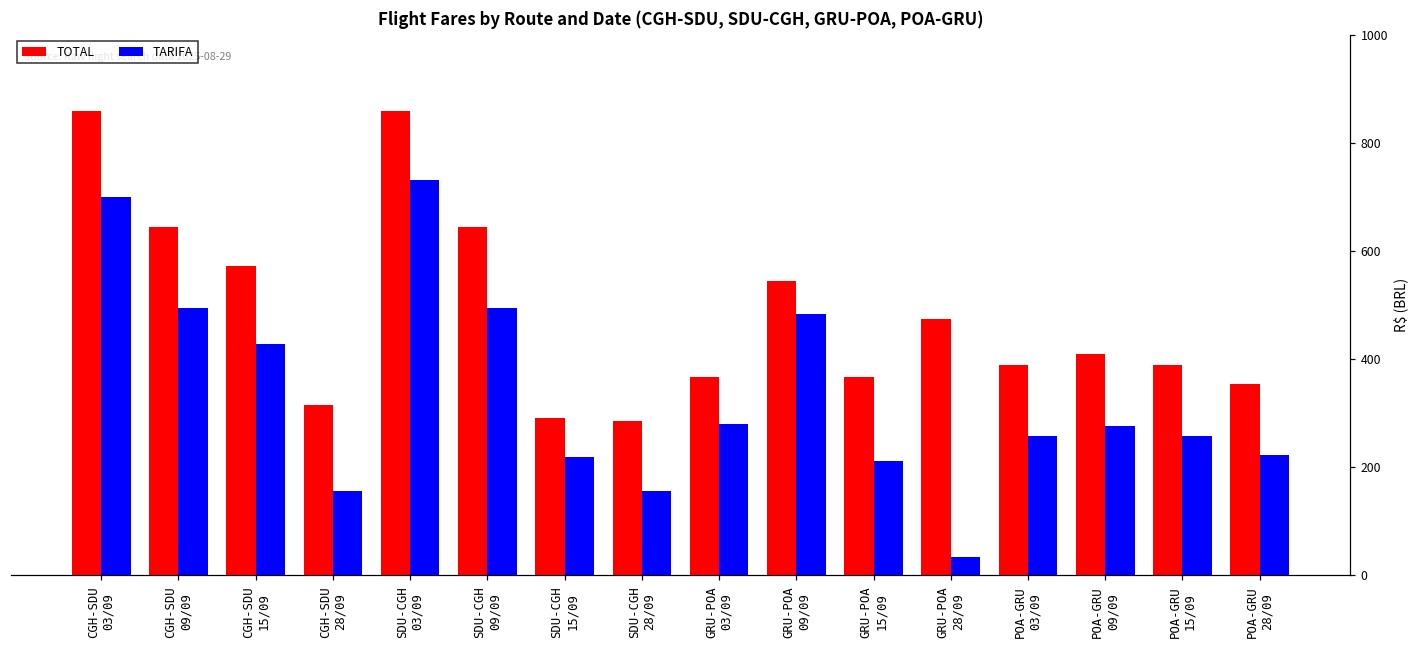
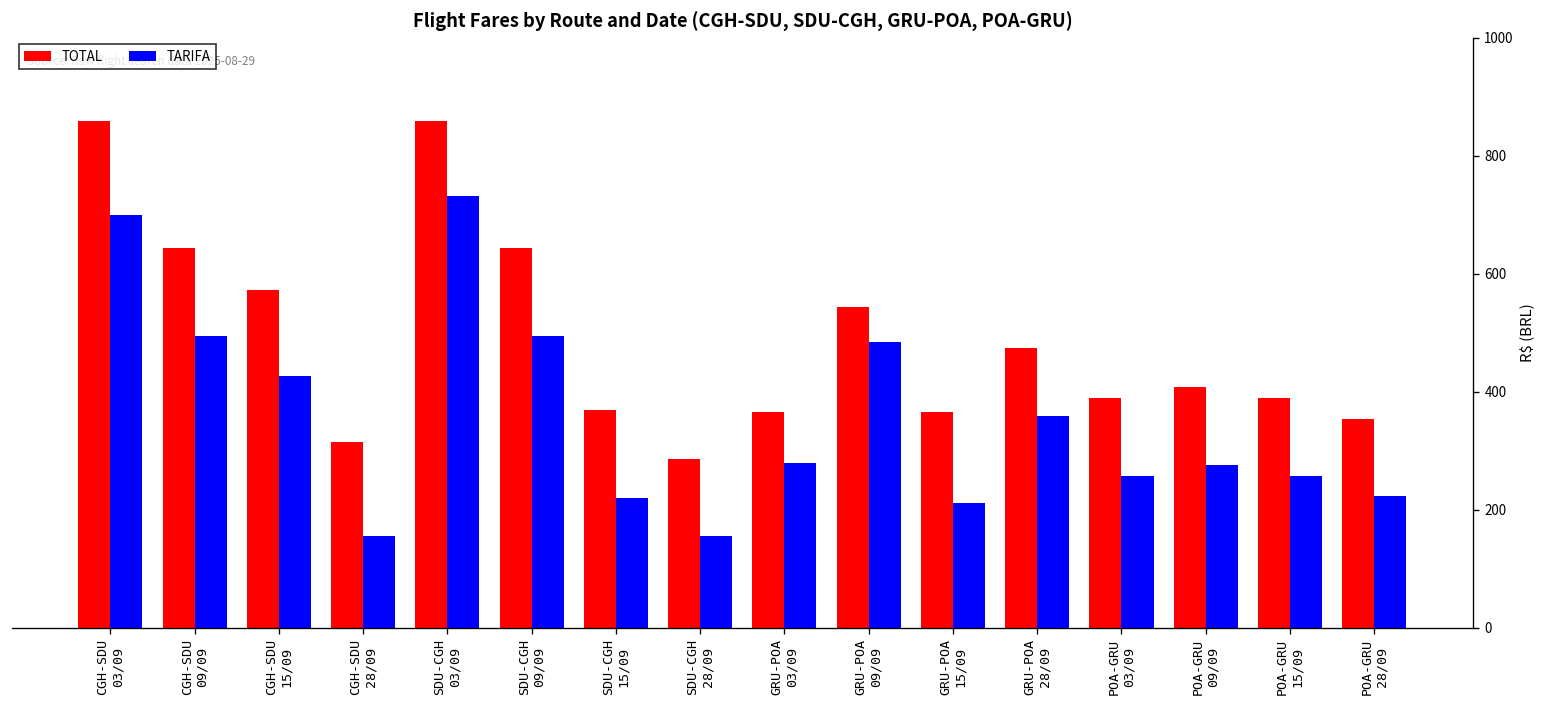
  {
    "TOTAL": {
      "CGH-SDU 03/09": 860,
      "CGH-SDU 09/09": 640,
      "CGH-SDU 15/09": 570,
      "CGH-SDU 28/09": 320,
      "SDU-CGH 03/09": 860,
      "SDU-CGH 09/09": 640,
-     "SDU-CGH 15/09": 290,
+     "SDU-CGH 15/09": 370,
      "SDU-CGH 28/09": 290,
      "GRU-POA 03/09": 370,
      "GRU-POA 09/09": 540,
      "GRU-POA 15/09": 370,
      "GRU-POA 28/09": 470,
      "POA-GRU 03/09": 390,
      "POA-GRU 09/09": 410,
      "POA-GRU 15/09": 390,
      "POA-GRU 28/09": 350
    },
    "TARIFA": {
      "CGH-SDU 03/09": 700,
      "CGH-SDU 09/09": 500,
      "CGH-SDU 15/09": 430,
      "CGH-SDU 28/09": 160,
      "SDU-CGH 03/09": 730,
      "SDU-CGH 09/09": 500,
      "SDU-CGH 15/09": 220,
      "SDU-CGH 28/09": 160,
      "GRU-POA 03/09": 280,
      "GRU-POA 09/09": 480,
      "GRU-POA 15/09": 210,
-     "GRU-POA 28/09": 30,
+     "GRU-POA 28/09": 360,
      "POA-GRU 03/09": 260,
      "POA-GRU 09/09": 280,
      "POA-GRU 15/09": 260,
      "POA-GRU 28/09": 220
    }
  }
